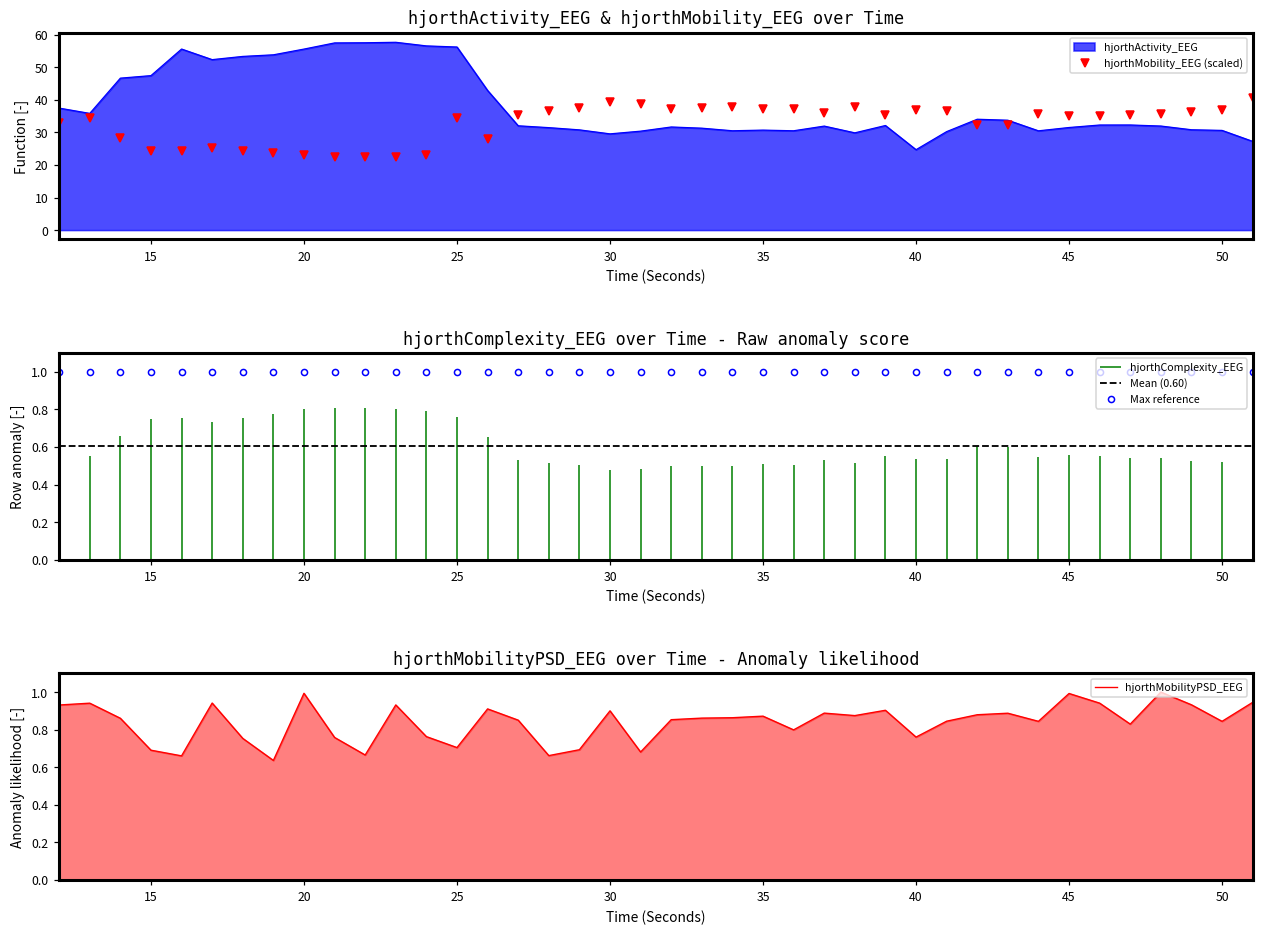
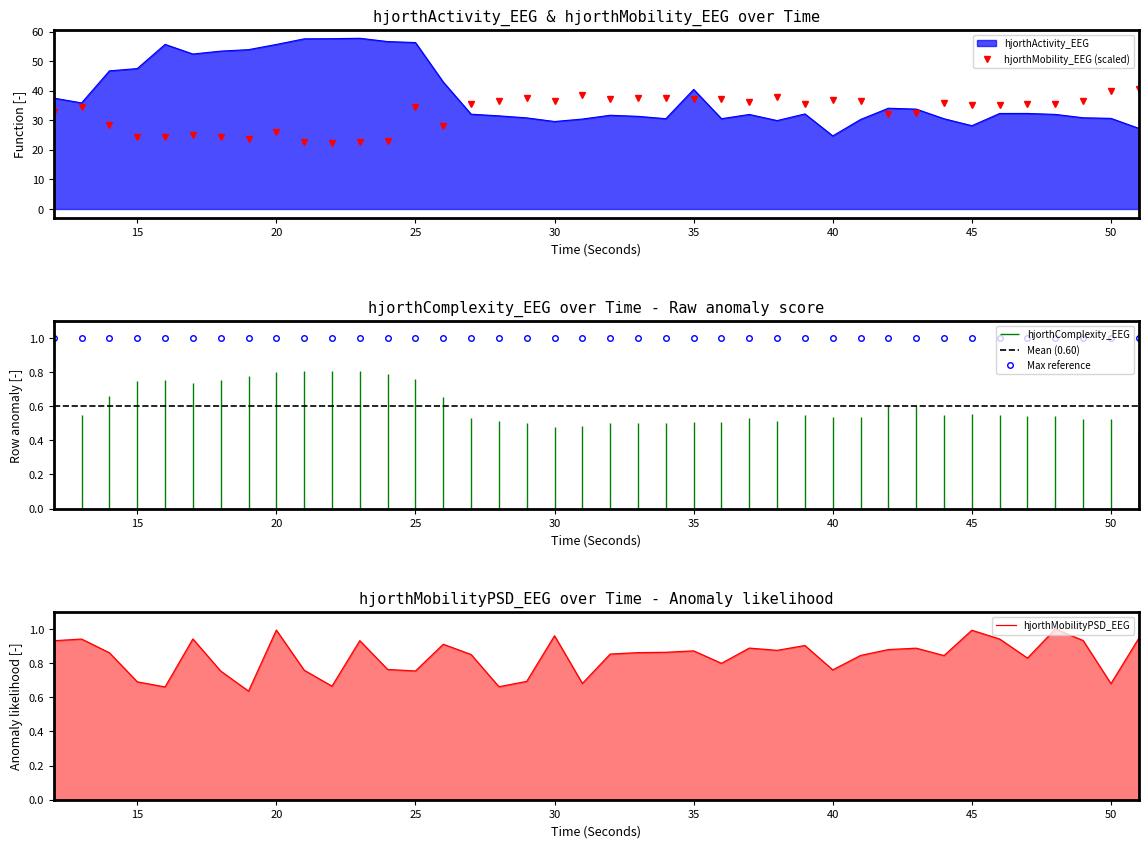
  {
    "hjorthActivity_EEG & hjorthMobility_EEG over Time": {
      "hjorthActivity_EEG": {
        "15": 47,
        "20": 56,
        "25": 56,
        "30": 30,
-       "35": 31,
+       "35": 40,
        "40": 25,
-       "45": 32,
+       "45": 28,
        "50": 31
      },
      "hjorthMobility_EEG (scaled)": {
        "15": 24,
-       "20": 23,
+       "20": 26,
        "25": 34,
-       "30": 39,
+       "30": 37,
        "35": 37,
        "40": 37,
        "45": 35,
-       "50": 37
+       "50": 40
      }
    },
    "hjorthComplexity_EEG over Time - Raw anomaly score": {
      "15": 1.00,
      "20": 1.00,
      "25": 1.00,
      "30": 1.00,
      "35": 1.00,
      "40": 1.00,
      "45": 1.00
    },
    "hjorthMobilityPSD_EEG over Time - Anomaly likelihood": {
      "15": 0.69,
      "20": 0.99,
-     "25": 0.70,
-     "30": 0.90,
+     "25": 0.75,
+     "30": 0.96,
      "35": 0.87,
      "40": 0.76,
      "45": 0.99,
-     "50": 0.84
+     "50": 0.68
    }
  }
